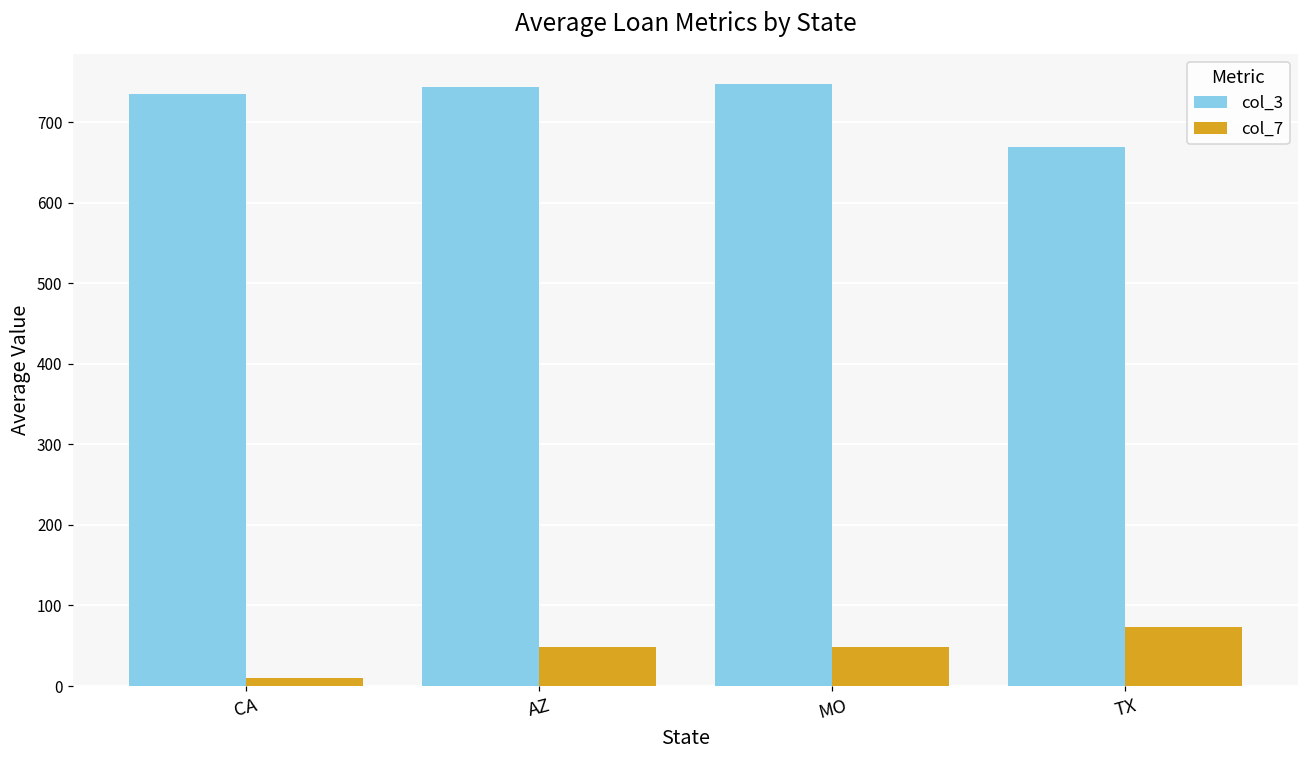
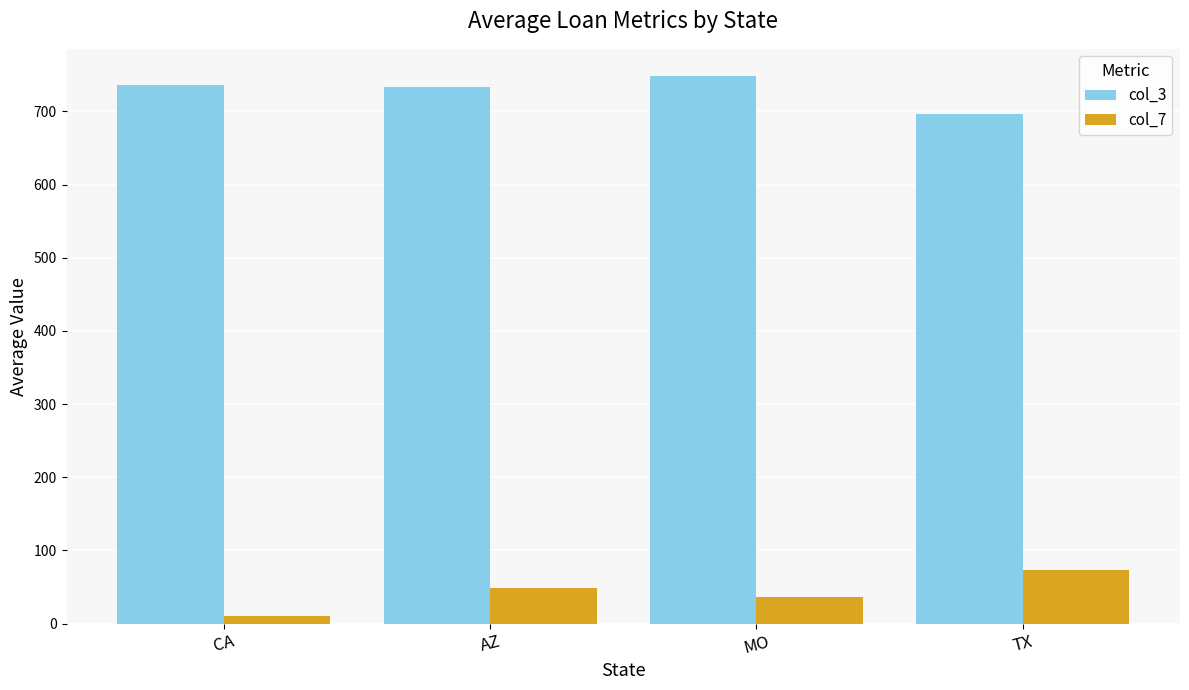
  {
    "col_3": {
      "CA": 740,
-     "AZ": 740,
+     "AZ": 730,
      "MO": 750,
-     "TX": 670
+     "TX": 700
    },
    "col_7": {
      "CA": 10,
      "AZ": 50,
-     "MO": 50,
+     "MO": 40,
      "TX": 70
    }
  }
